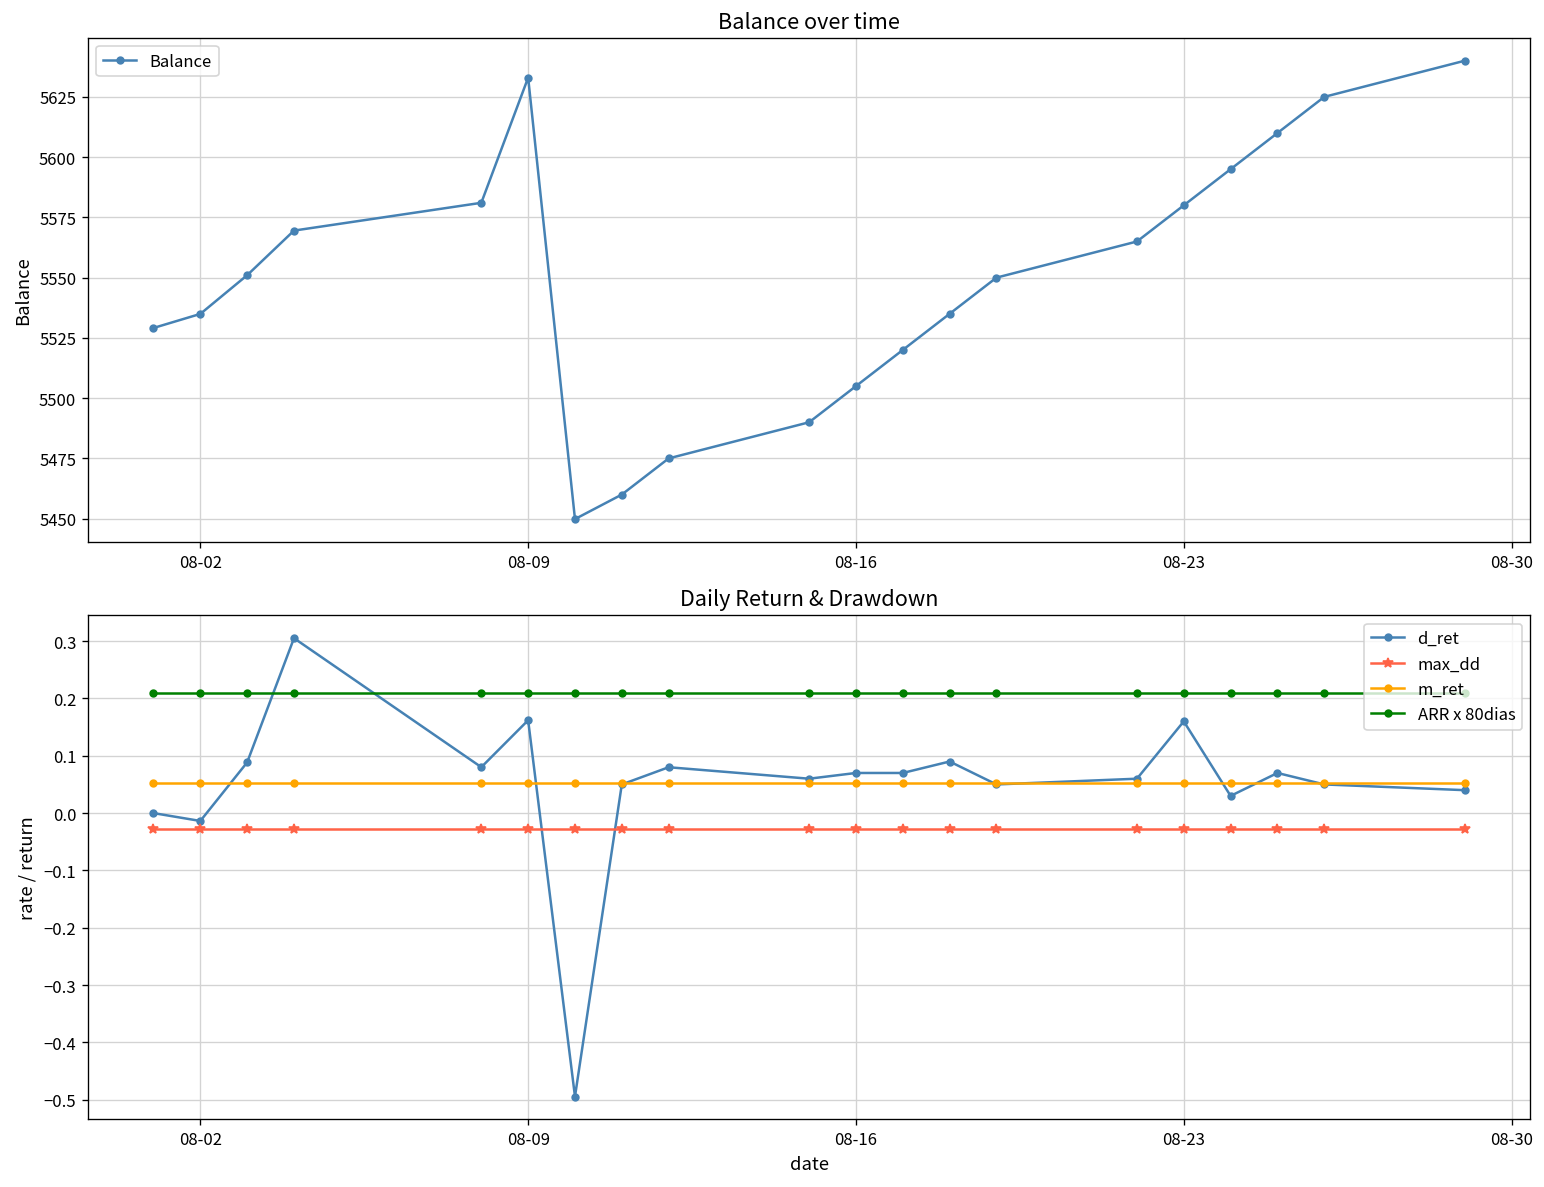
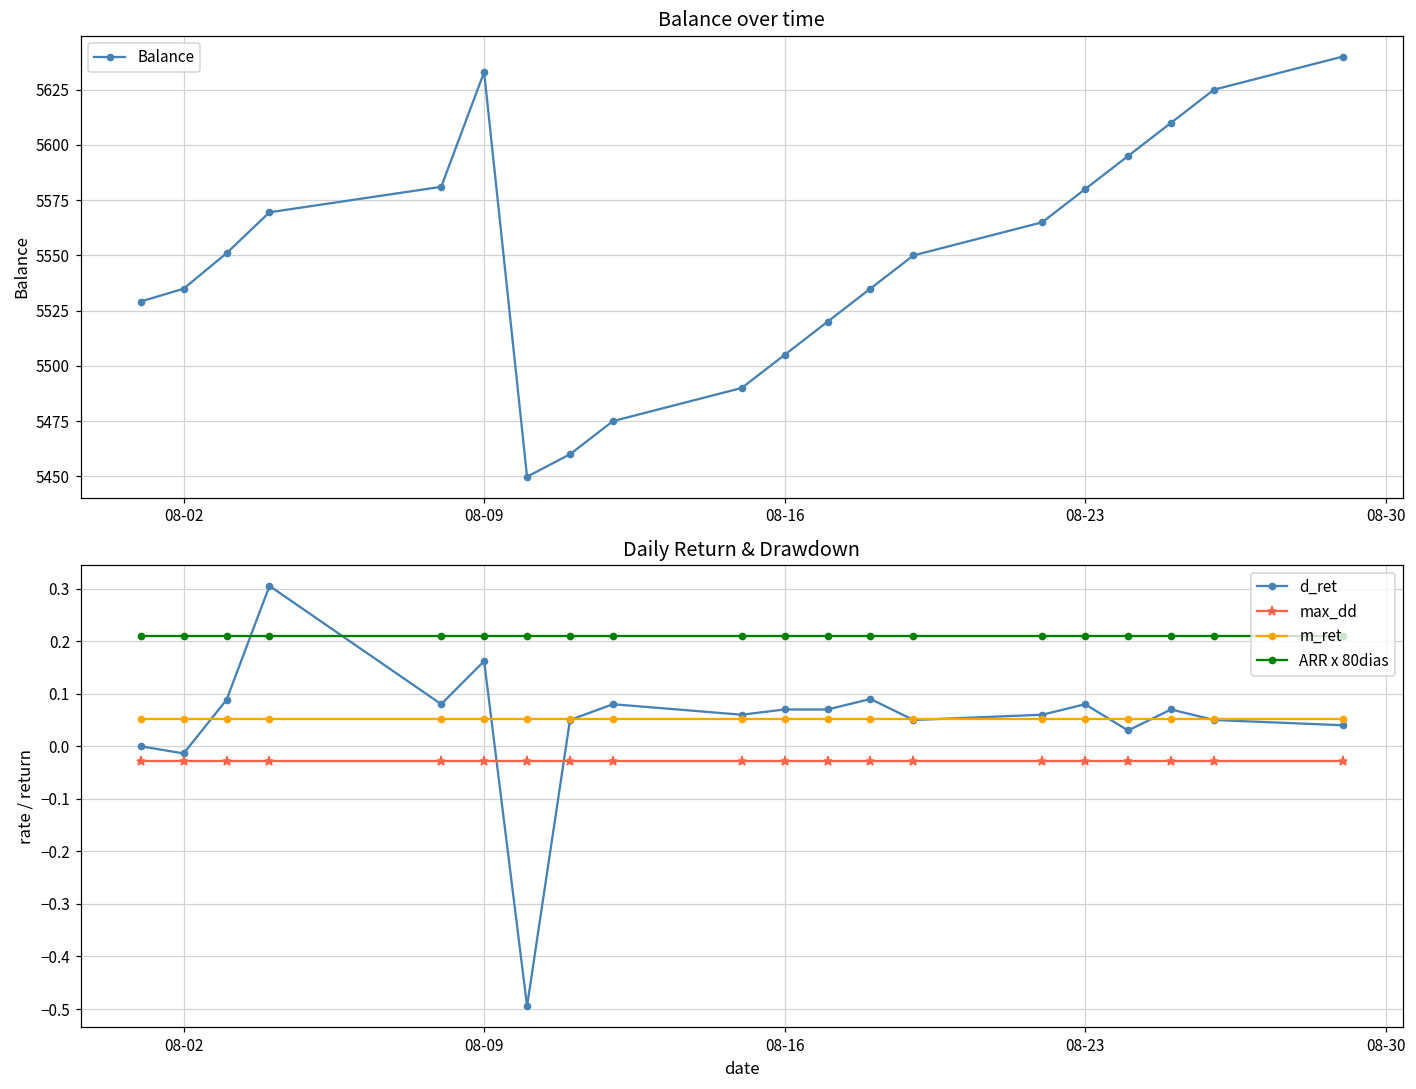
  {
    "Balance over time": {
      "08-02": 5535,
      "08-09": 5633,
      "08-16": 5505,
      "08-23": 5580
    },
    "Daily Return & Drawdown": {
      "d_ret": {
        "08-02": -0.01,
        "08-09": 0.16,
        "08-16": 0.07,
-       "08-23": 0.16
+       "08-23": 0.08
      },
      "max_dd": {
        "08-02": -0.03,
        "08-09": -0.03,
        "08-16": -0.03,
        "08-23": -0.03
      },
      "m_ret": {
        "08-02": 0.05,
        "08-09": 0.05,
        "08-16": 0.05,
        "08-23": 0.05
      },
      "ARR x 80dias": {
        "08-02": 0.21,
        "08-09": 0.21,
        "08-16": 0.21,
        "08-23": 0.21
      }
    }
  }
